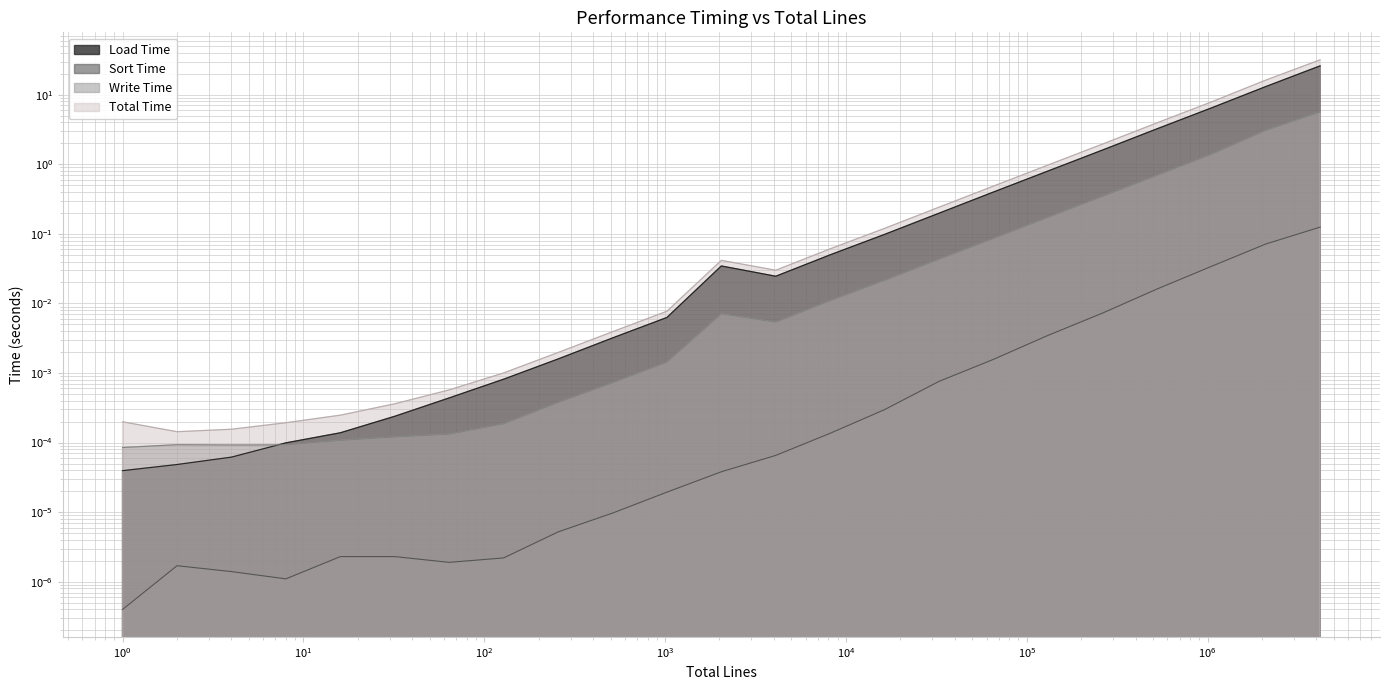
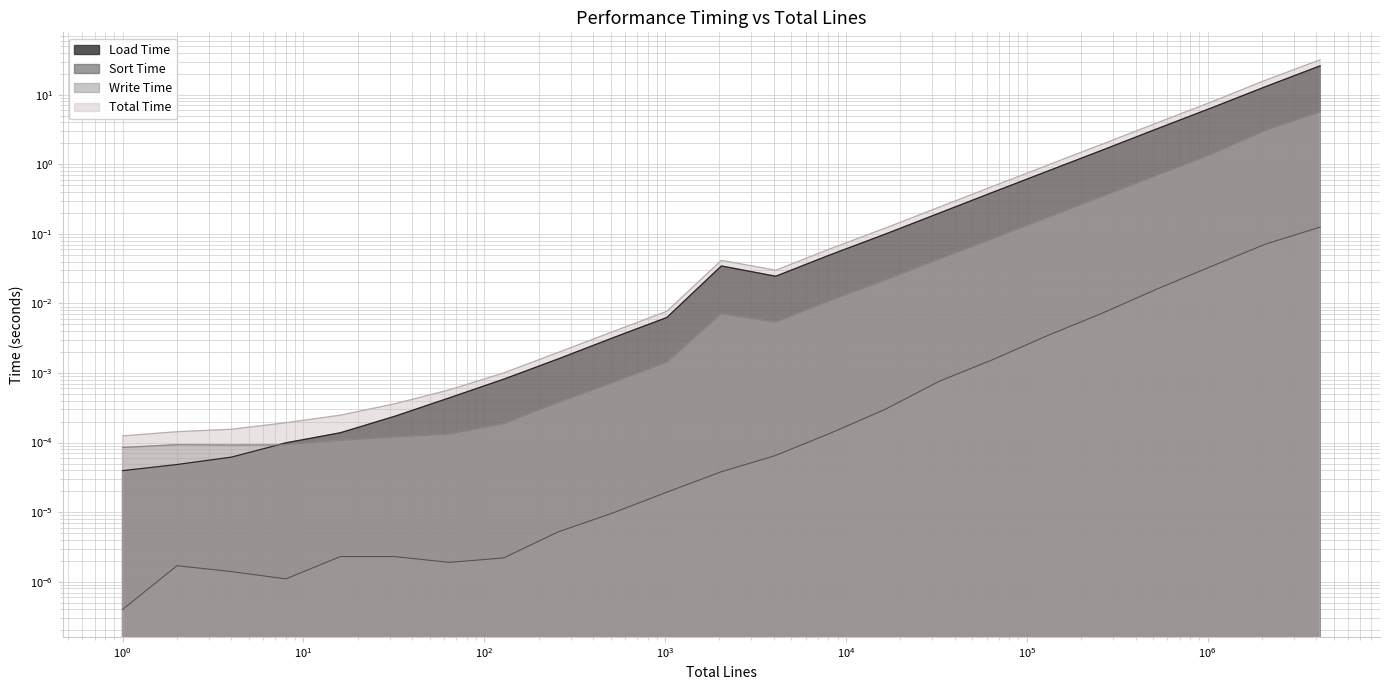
  {
    "Load Time": {
      "10^0": 0.00004
    },
    "Sort Time": {
      "10^0": 0.0000004
    },
    "Write Time": {
      "10^0": 0.00009
    },
    "Total Time": {
-     "10^0": 0.00020
+     "10^0": 0.00012
    }
  }
